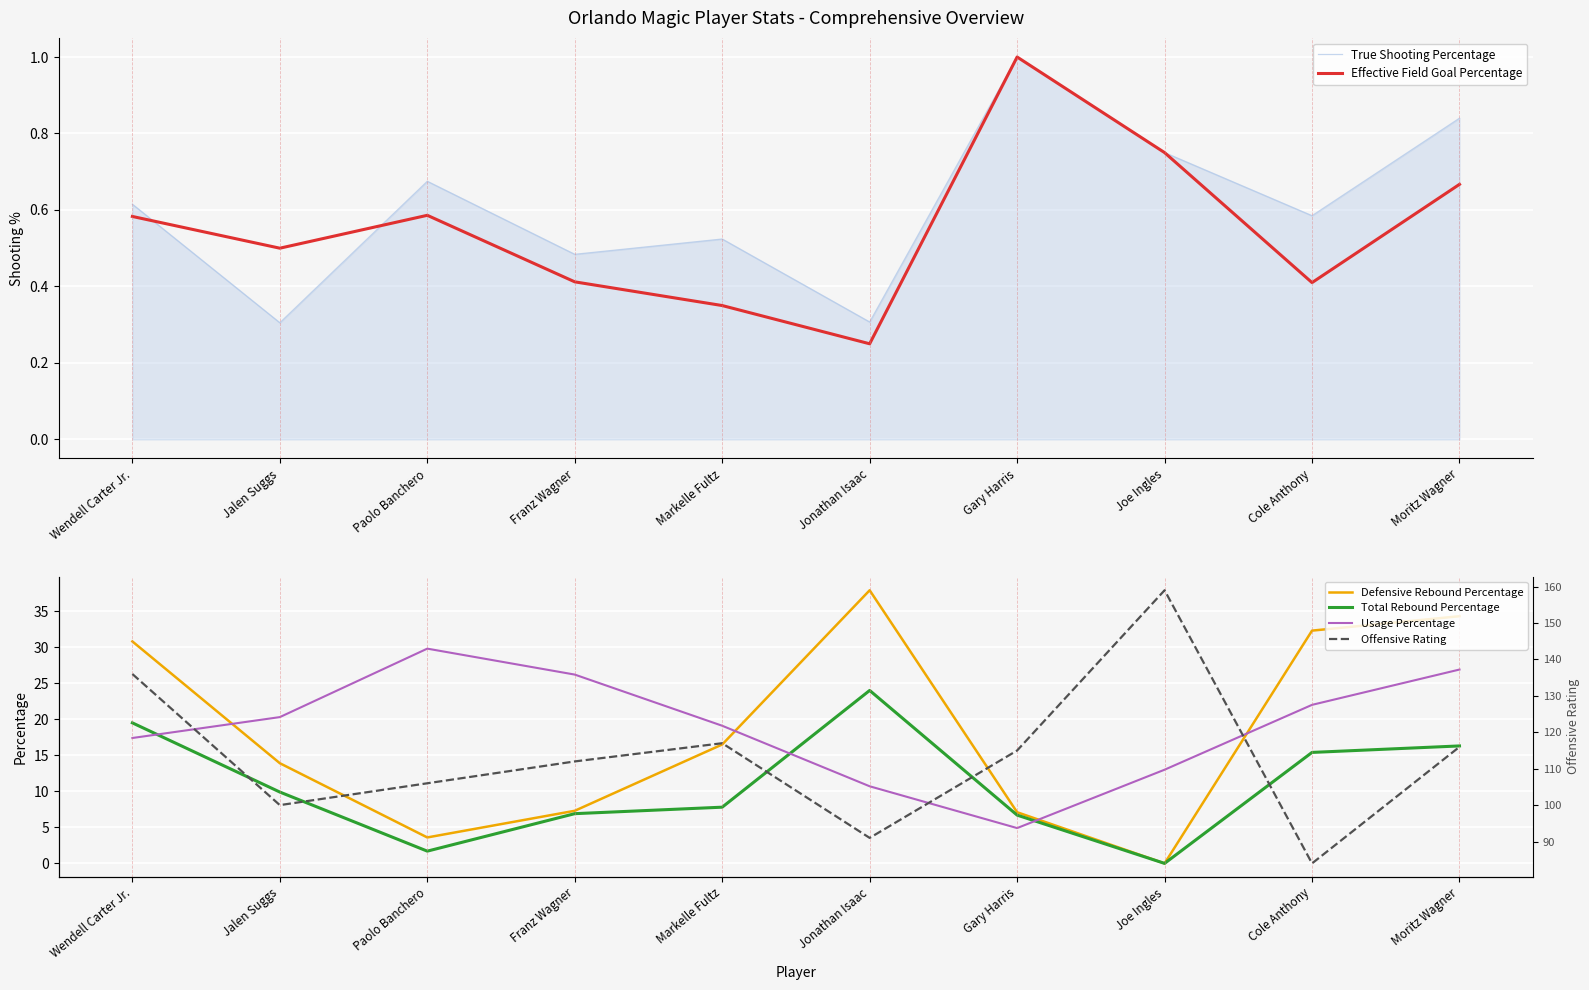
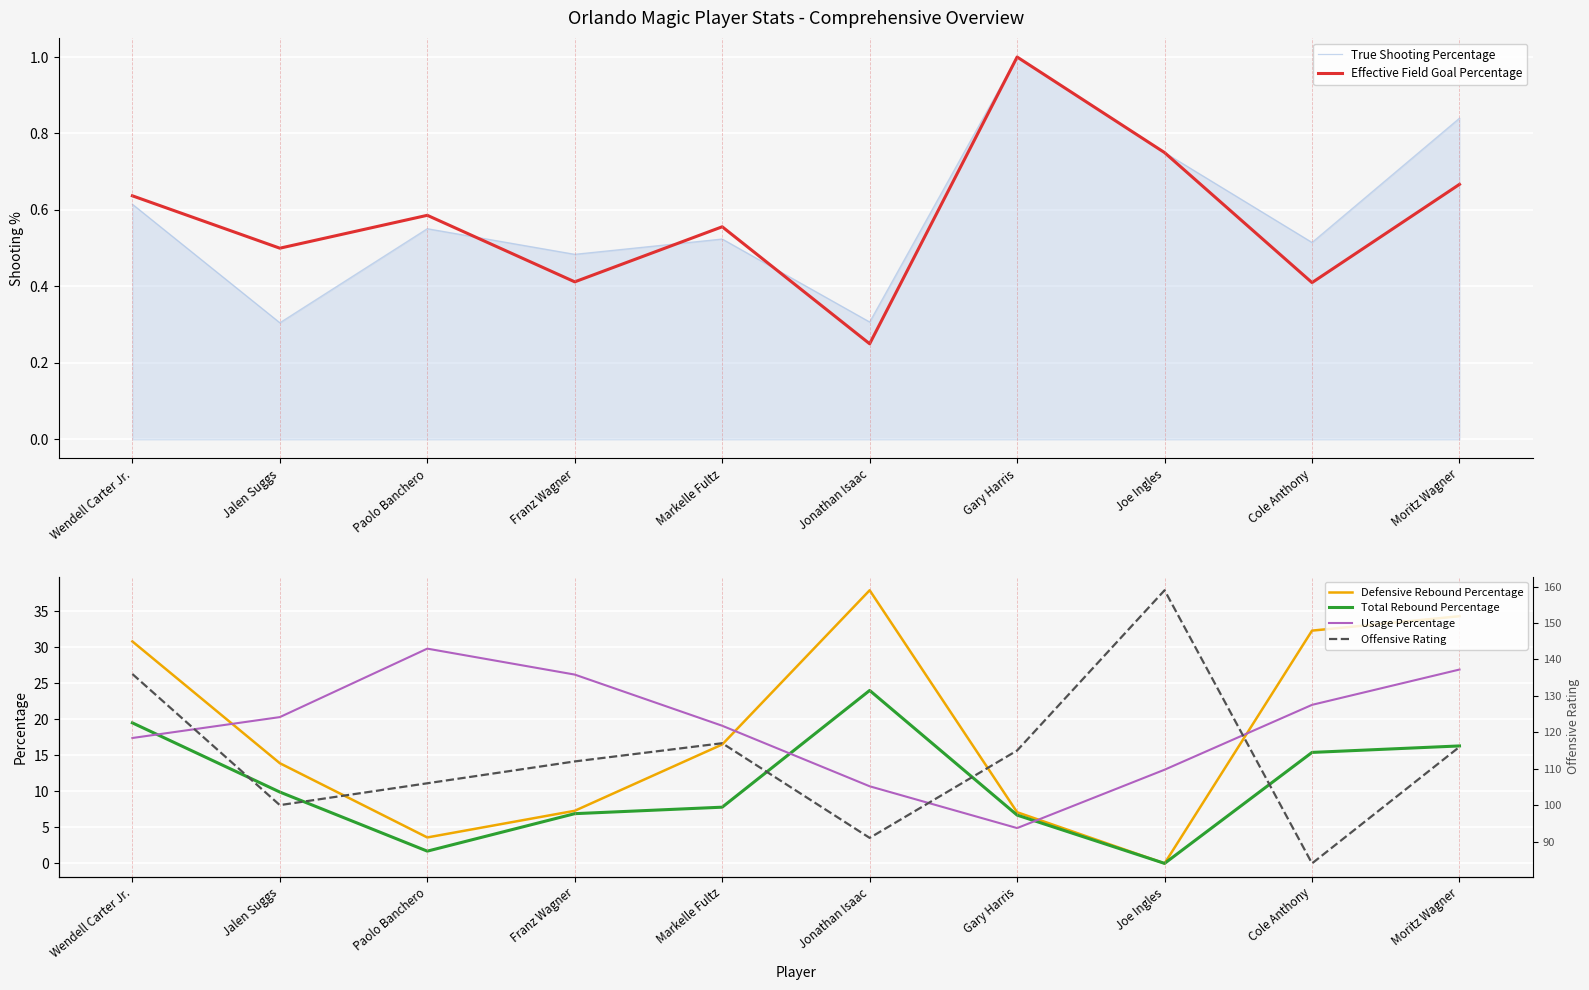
  {
    "Orlando Magic Player Stats - Comprehensive Overview": {
      "True Shooting Percentage": {
        "Wendell Carter Jr.": 0.62,
        "Jalen Suggs": 0.31,
-       "Paolo Banchero": 0.68,
+       "Paolo Banchero": 0.55,
        "Franz Wagner": 0.48,
        "Markelle Fultz": 0.52,
        "Jonathan Isaac": 0.31,
-       "Cole Anthony": 0.59,
+       "Cole Anthony": 0.52,
        "Moritz Wagner": 0.84
      },
      "Effective Field Goal Percentage": {
-       "Wendell Carter Jr.": 0.58,
+       "Wendell Carter Jr.": 0.64,
        "Jalen Suggs": 0.50,
        "Paolo Banchero": 0.59,
        "Franz Wagner": 0.41,
-       "Markelle Fultz": 0.35,
+       "Markelle Fultz": 0.56,
        "Jonathan Isaac": 0.25,
        "Cole Anthony": 0.41,
        "Moritz Wagner": 0.67
      }
    }
  }
